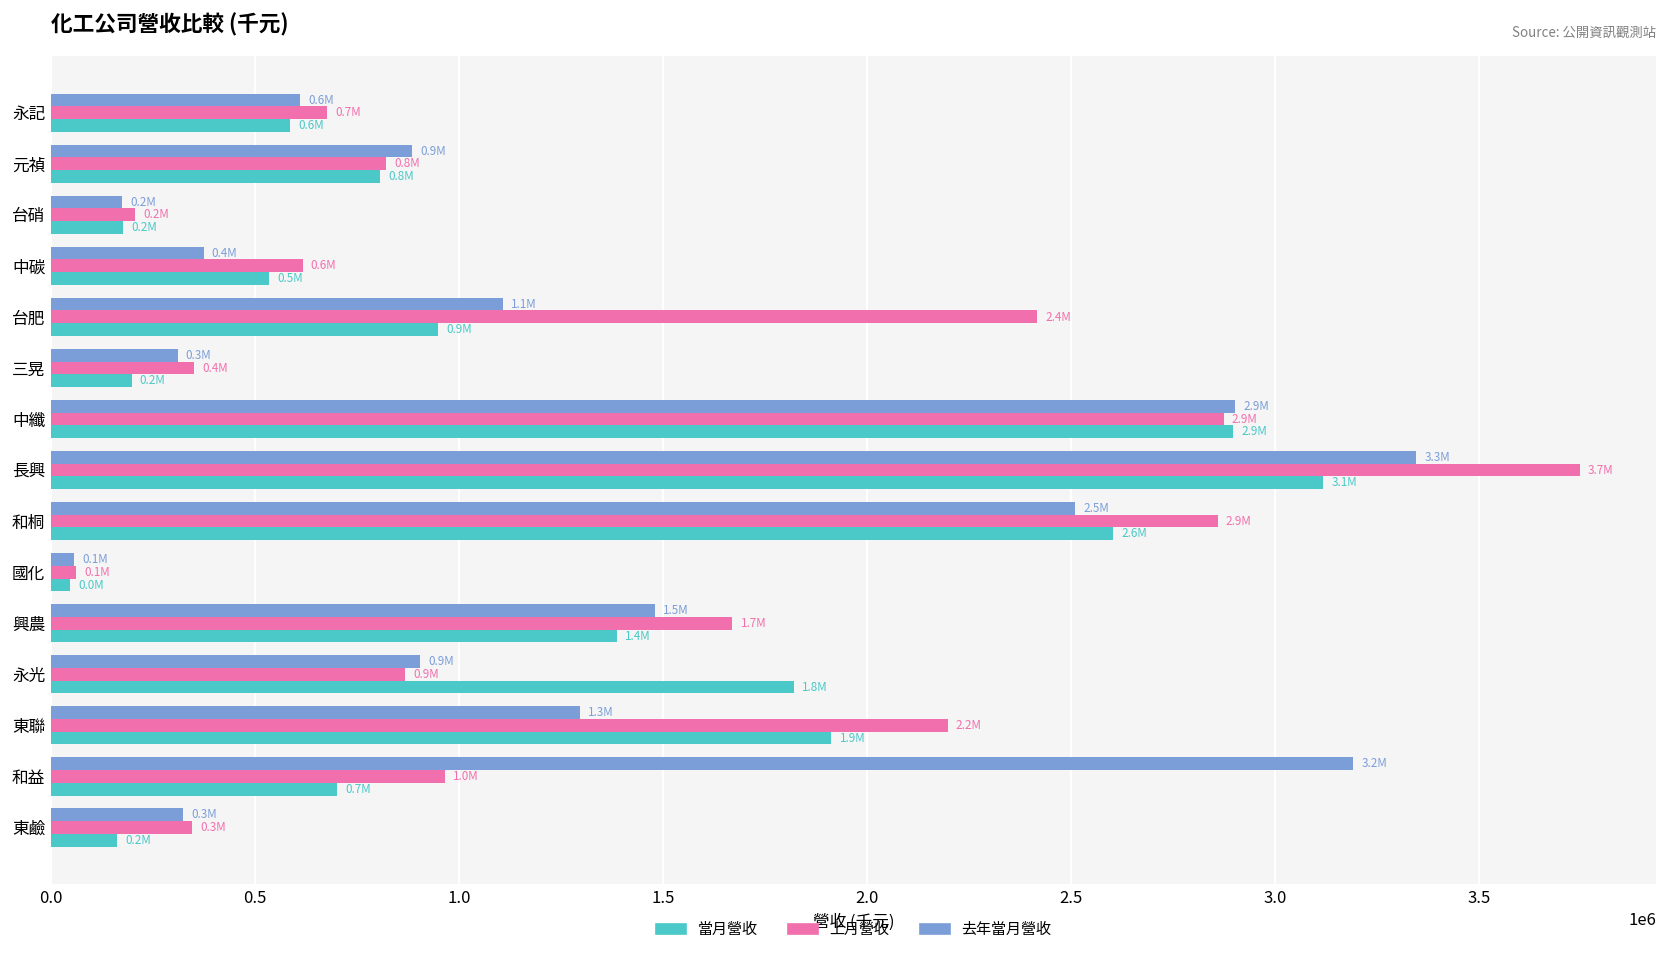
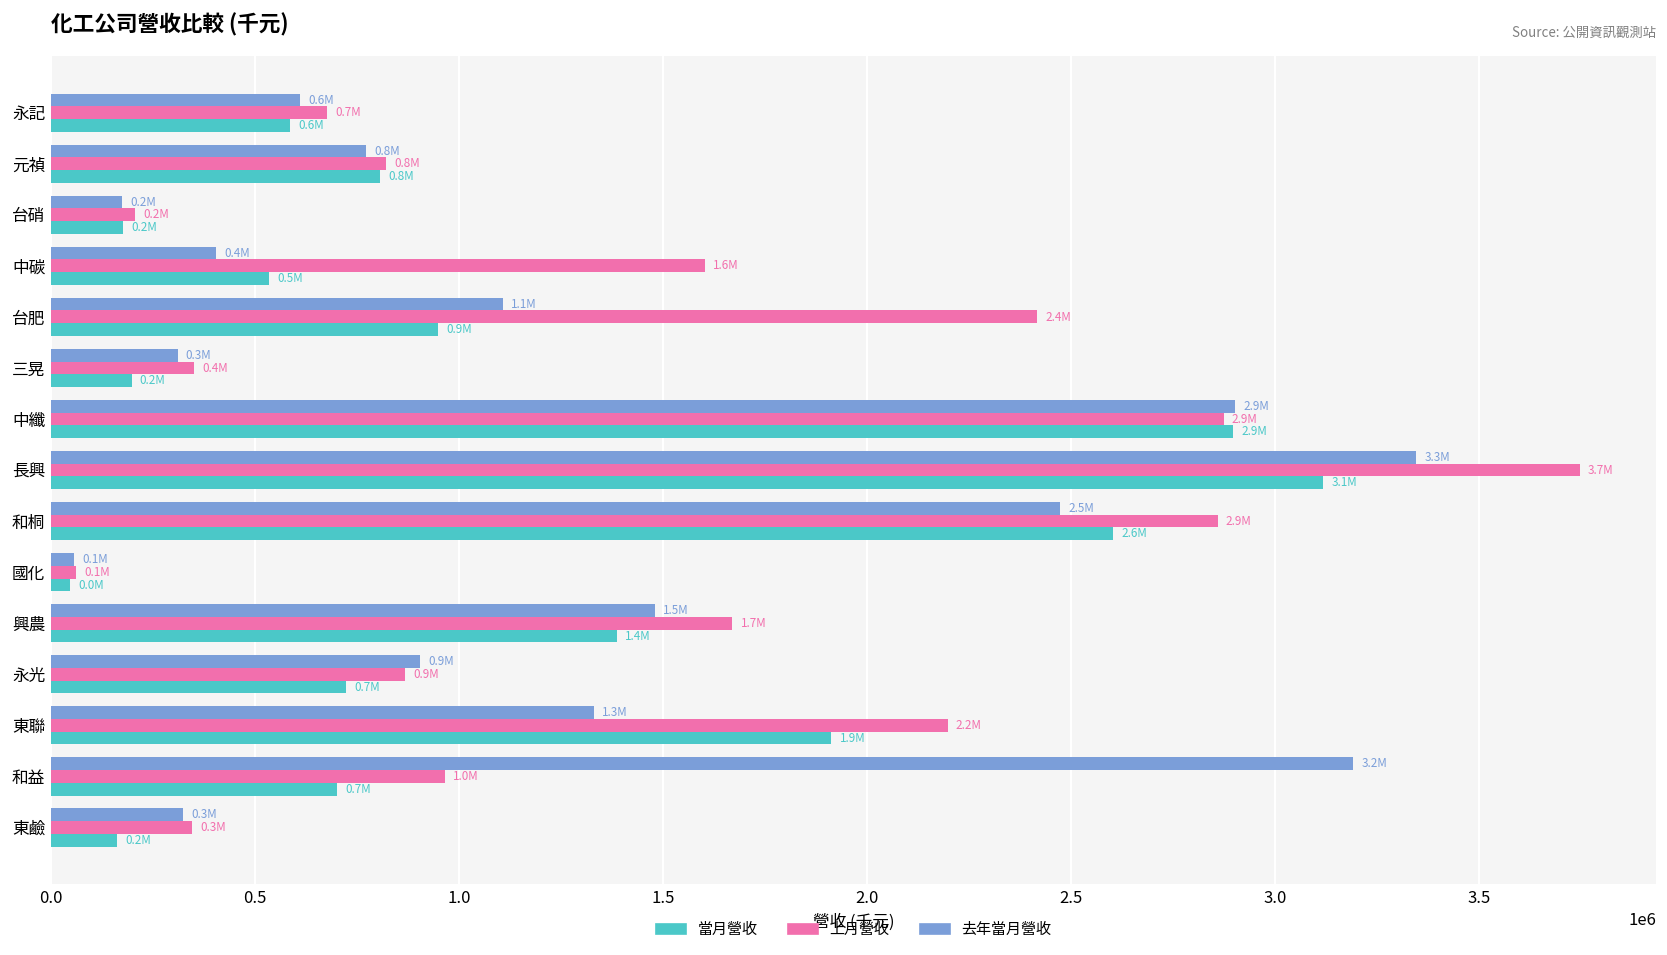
  {
    "當月營收": {
      "永記": "0.6M",
      "中碳": "0.5M",
      "台肥": "0.9M",
      "三晃": "0.2M",
      "中纖": "2.9M",
      "長興": "3.1M",
      "和桐": "2.6M",
      "興農": "1.4M",
-     "永光": "1.8M",
+     "永光": "0.7M",
      "東聯": "1.9M",
      "和益": "0.7M",
      "東鹼": "0.2M"
    },
    "上月營收": {
      "永記": "0.7M",
      "元禎": "0.8M",
      "台硝": "0.2M",
-     "中碳": "0.6M",
+     "中碳": "1.6M",
      "台肥": "2.4M",
      "三晃": "0.4M",
      "長興": "3.7M",
      "和桐": "2.9M",
      "國化": "0.1M",
      "興農": "1.7M",
      "東聯": "2.2M",
      "和益": "1.0M",
      "東鹼": "0.3M"
    },
    "去年當月營收": {
      "永記": "0.6M",
-     "元禎": "0.9M",
-     "中碳": "370000",
+     "元禎": "0.8M",
+     "中碳": "400000",
      "台肥": "1.1M",
      "三晃": "0.3M",
      "中纖": "2.9M",
      "長興": "3.3M",
-     "和桐": "2510000",
+     "和桐": "2470000",
      "國化": "0.1M",
      "興農": "1.5M",
      "永光": "0.9M",
-     "東聯": "1300000",
+     "東聯": "1330000",
      "和益": "3.2M"
    }
  }
